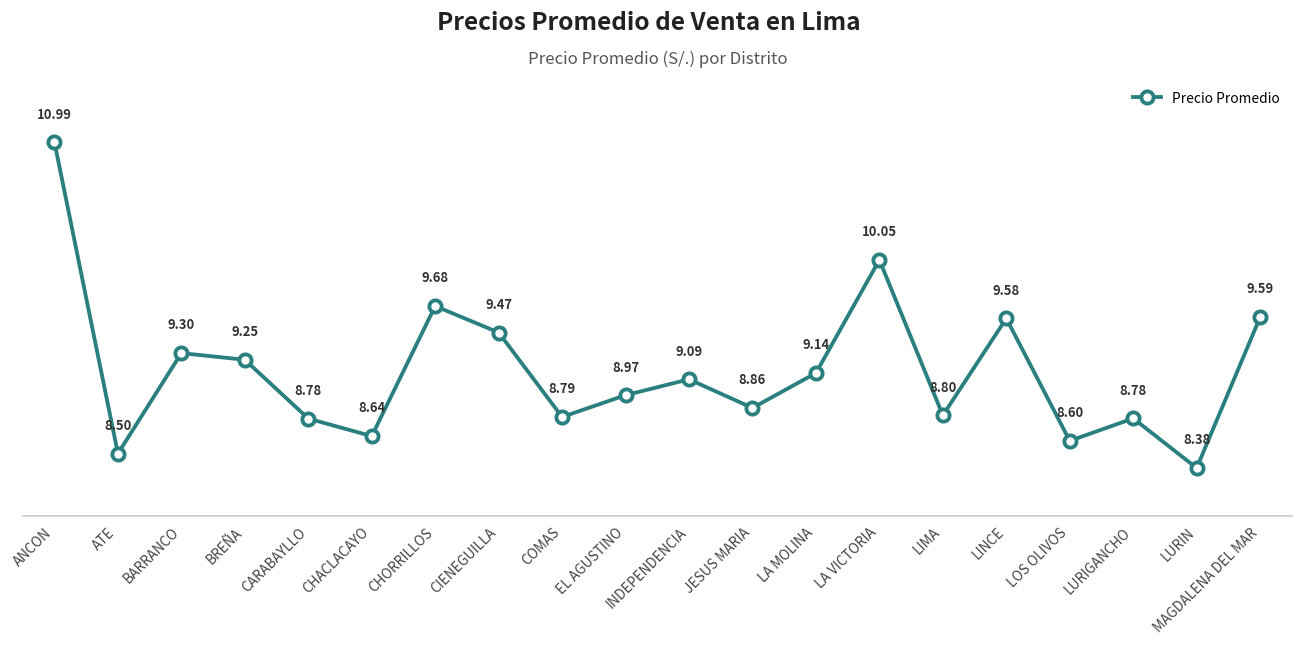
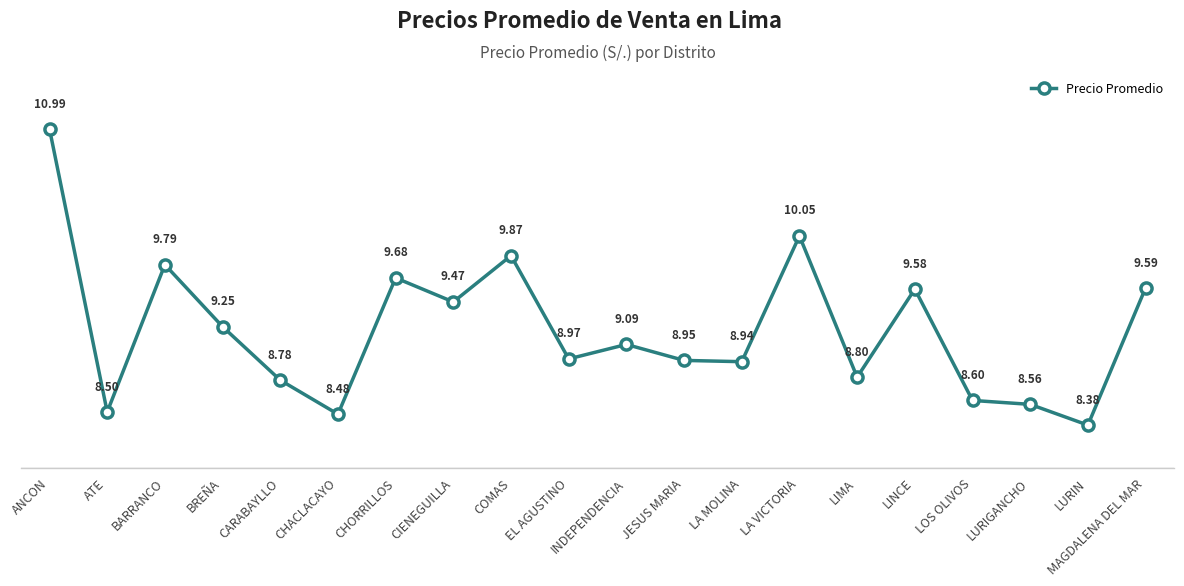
  {
    "ANCON": 10.99,
    "ATE": 8.50,
-   "BARRANCO": 9.30,
+   "BARRANCO": 9.79,
    "BREÑA": 9.25,
    "CARABAYLLO": 8.78,
-   "CHACLACAYO": 8.64,
+   "CHACLACAYO": 8.48,
    "CHORRILLOS": 9.68,
    "CIENEGUILLA": 9.47,
-   "COMAS": 8.79,
+   "COMAS": 9.87,
    "EL AGUSTINO": 8.97,
    "INDEPENDENCIA": 9.09,
-   "JESUS MARIA": 8.86,
-   "LA MOLINA": 9.14,
+   "JESUS MARIA": 8.95,
+   "LA MOLINA": 8.94,
    "LA VICTORIA": 10.05,
    "LIMA": 8.80,
    "LINCE": 9.58,
    "LOS OLIVOS": 8.60,
-   "LURIGANCHO": 8.78,
+   "LURIGANCHO": 8.56,
    "LURIN": 8.38,
    "MAGDALENA DEL MAR": 9.59
  }
